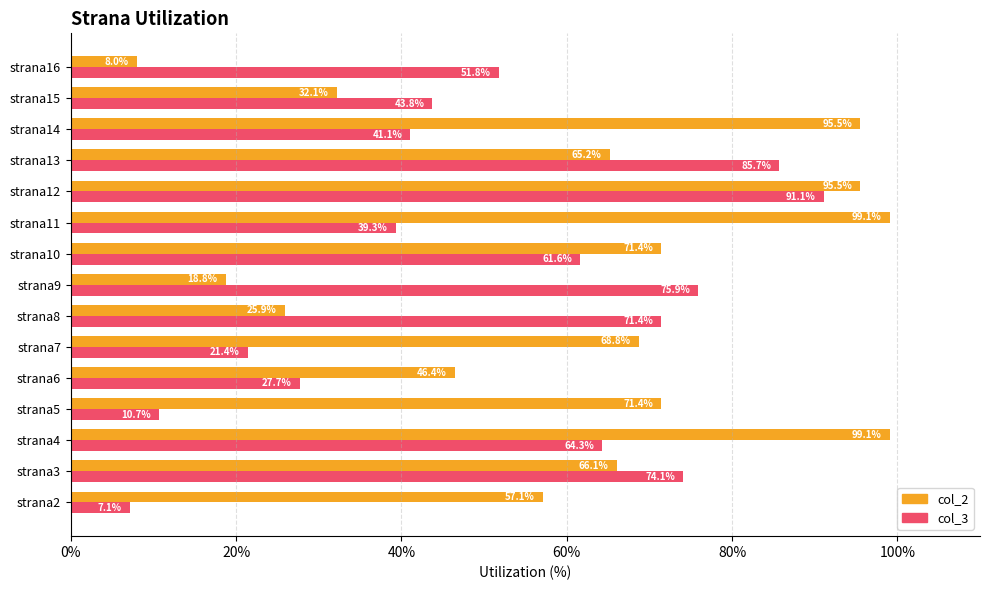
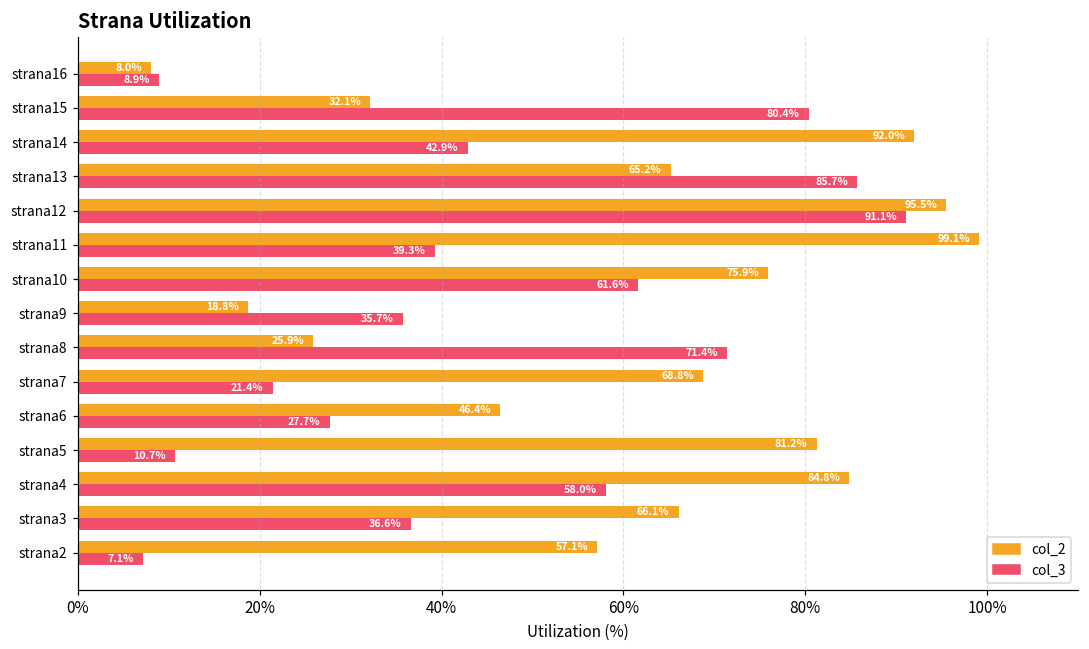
  {
    "col_2": {
      "strana16": "8.0%",
      "strana15": "32.1%",
-     "strana14": "95.5%",
+     "strana14": "92.0%",
      "strana13": "65.2%",
      "strana12": "95.5%",
      "strana11": "99.1%",
-     "strana10": "71.4%",
+     "strana10": "75.9%",
      "strana9": "18.8%",
      "strana8": "25.9%",
      "strana7": "68.8%",
      "strana6": "46.4%",
-     "strana5": "71.4%",
-     "strana4": "99.1%",
+     "strana5": "81.2%",
+     "strana4": "84.8%",
      "strana3": "66.1%",
      "strana2": "57.1%"
    },
    "col_3": {
-     "strana16": "51.8%",
-     "strana15": "43.8%",
-     "strana14": "41.1%",
+     "strana16": "8.9%",
+     "strana15": "80.4%",
+     "strana14": "42.9%",
      "strana13": "85.7%",
      "strana12": "91.1%",
      "strana11": "39.3%",
      "strana10": "61.6%",
-     "strana9": "75.9%",
+     "strana9": "35.7%",
      "strana8": "71.4%",
      "strana7": "21.4%",
      "strana6": "27.7%",
      "strana5": "10.7%",
-     "strana4": "64.3%",
-     "strana3": "74.1%",
+     "strana4": "58.0%",
+     "strana3": "36.6%",
      "strana2": "7.1%"
    }
  }
